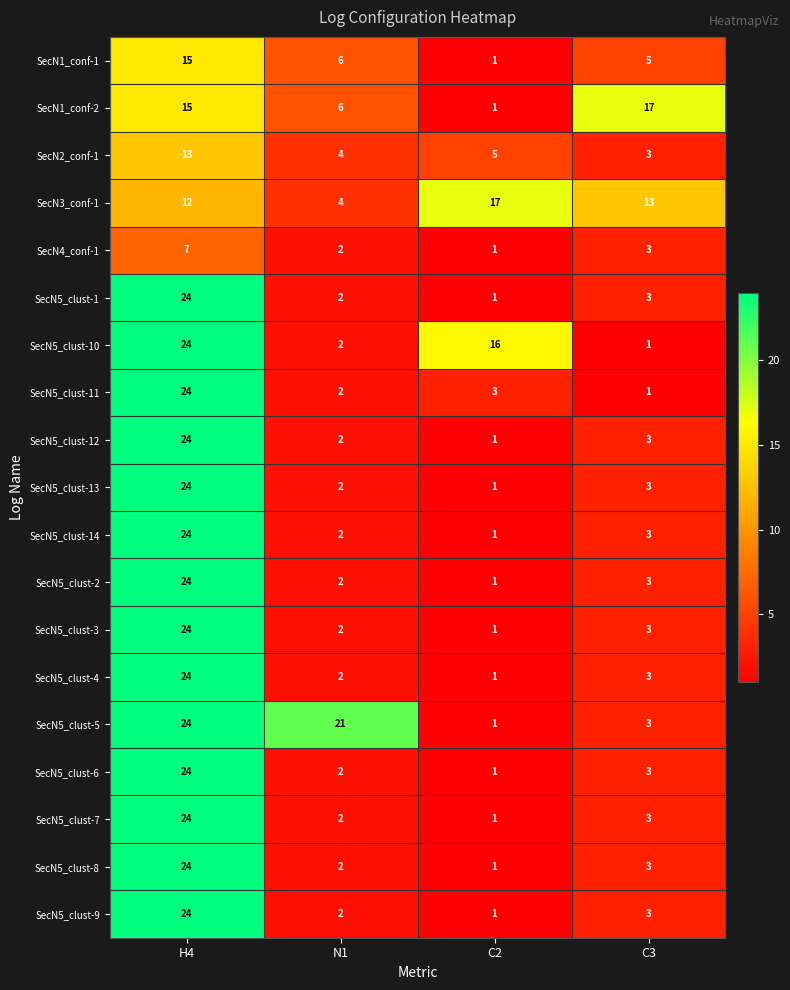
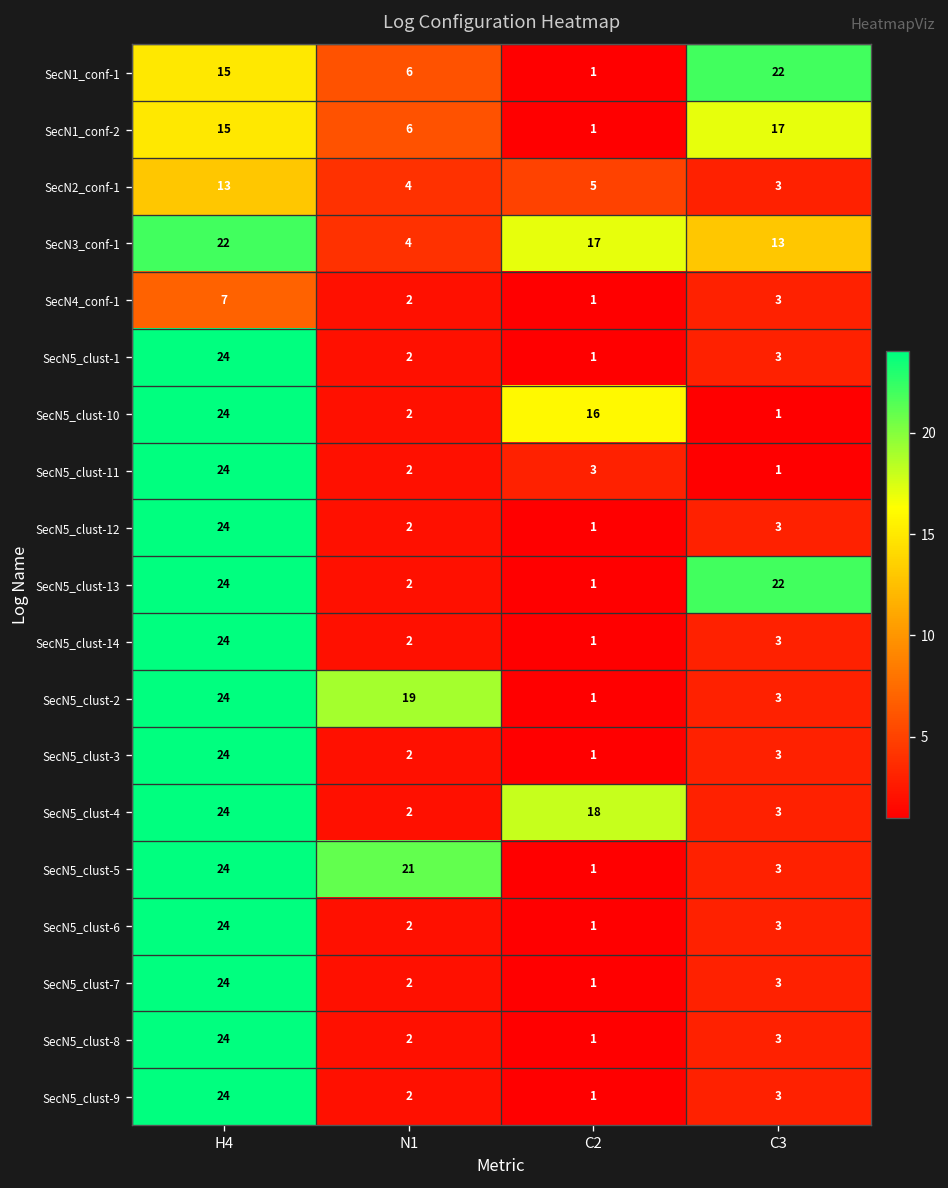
  {
    "SecN1_conf-1": {
      "H4": 15,
      "N1": 6,
      "C2": 1,
-     "C3": 5
+     "C3": 22
    },
    "SecN1_conf-2": {
      "H4": 15,
      "N1": 6,
      "C2": 1,
      "C3": 17
    },
    "SecN2_conf-1": {
      "H4": 13,
      "N1": 4,
      "C2": 5,
      "C3": 3
    },
    "SecN3_conf-1": {
-     "H4": 12,
+     "H4": 22,
      "N1": 4,
      "C2": 17,
      "C3": 13
    },
    "SecN4_conf-1": {
      "H4": 7,
      "N1": 2,
      "C2": 1,
      "C3": 3
    },
    "SecN5_clust-1": {
      "H4": 24,
      "N1": 2,
      "C2": 1,
      "C3": 3
    },
    "SecN5_clust-10": {
      "H4": 24,
      "N1": 2,
      "C2": 16,
      "C3": 1
    },
    "SecN5_clust-11": {
      "H4": 24,
      "N1": 2,
      "C2": 3,
      "C3": 1
    },
    "SecN5_clust-12": {
      "H4": 24,
      "N1": 2,
      "C2": 1,
      "C3": 3
    },
    "SecN5_clust-13": {
      "H4": 24,
      "N1": 2,
      "C2": 1,
-     "C3": 3
+     "C3": 22
    },
    "SecN5_clust-14": {
      "H4": 24,
      "N1": 2,
      "C2": 1,
      "C3": 3
    },
    "SecN5_clust-2": {
      "H4": 24,
-     "N1": 2,
+     "N1": 19,
      "C2": 1,
      "C3": 3
    },
    "SecN5_clust-3": {
      "H4": 24,
      "N1": 2,
      "C2": 1,
      "C3": 3
    },
    "SecN5_clust-4": {
      "H4": 24,
      "N1": 2,
-     "C2": 1,
+     "C2": 18,
      "C3": 3
    },
    "SecN5_clust-5": {
      "H4": 24,
      "N1": 21,
      "C2": 1,
      "C3": 3
    },
    "SecN5_clust-6": {
      "H4": 24,
      "N1": 2,
      "C2": 1,
      "C3": 3
    },
    "SecN5_clust-7": {
      "H4": 24,
      "N1": 2,
      "C2": 1,
      "C3": 3
    },
    "SecN5_clust-8": {
      "H4": 24,
      "N1": 2,
      "C2": 1,
      "C3": 3
    },
    "SecN5_clust-9": {
      "H4": 24,
      "N1": 2,
      "C2": 1,
      "C3": 3
    }
  }
